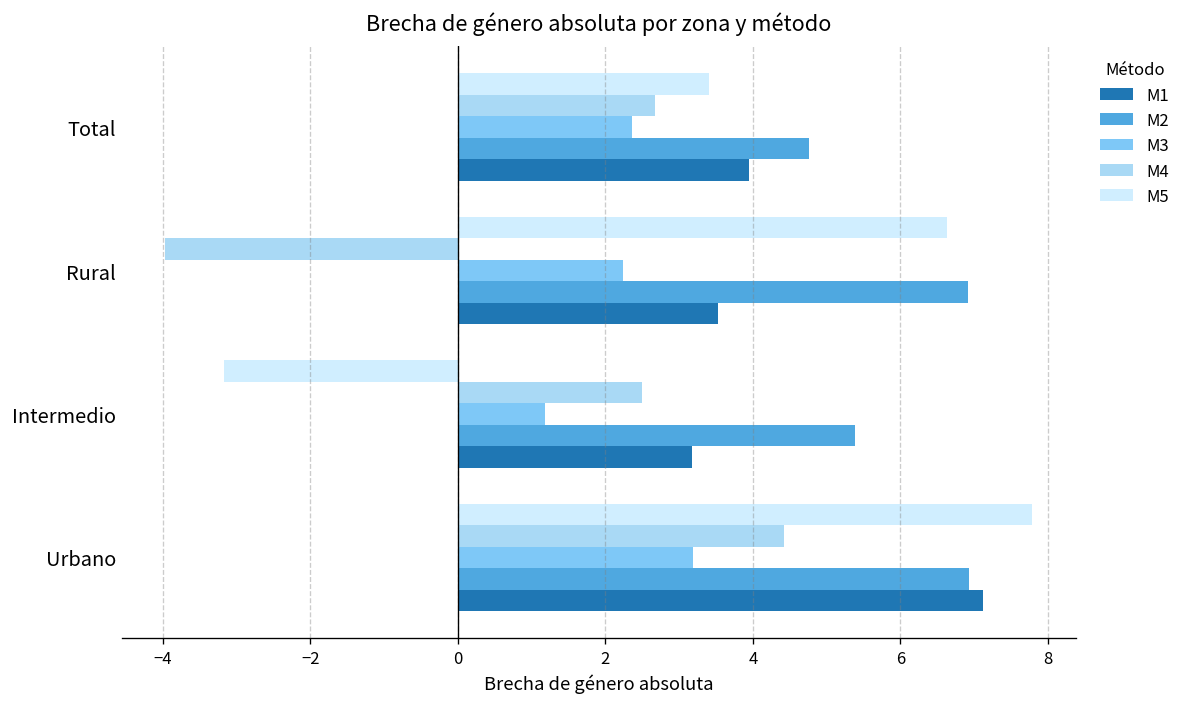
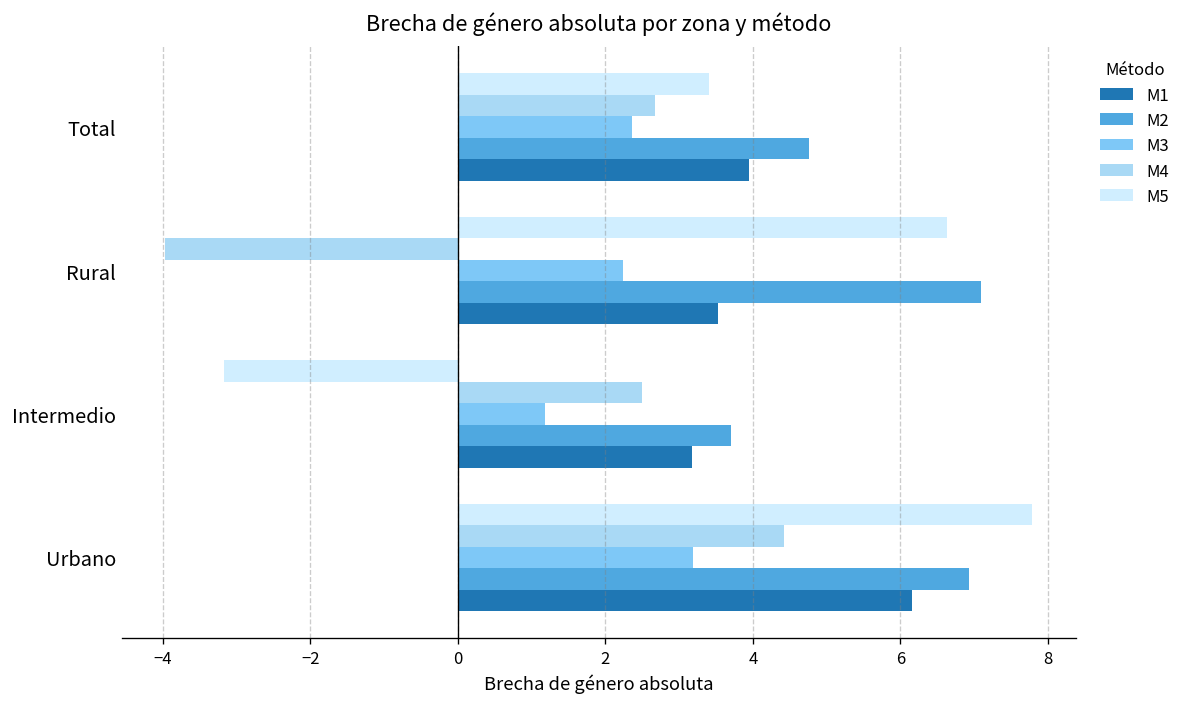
  {
    "M1": {
      "Total": 3.9,
      "Rural": 3.5,
      "Intermedio": 3.2,
-     "Urbano": 7.1
+     "Urbano": 6.2
    },
    "M2": {
      "Total": 4.8,
-     "Rural": 6.9,
-     "Intermedio": 5.4,
+     "Rural": 7.1,
+     "Intermedio": 3.7,
      "Urbano": 6.9
    }
  }
